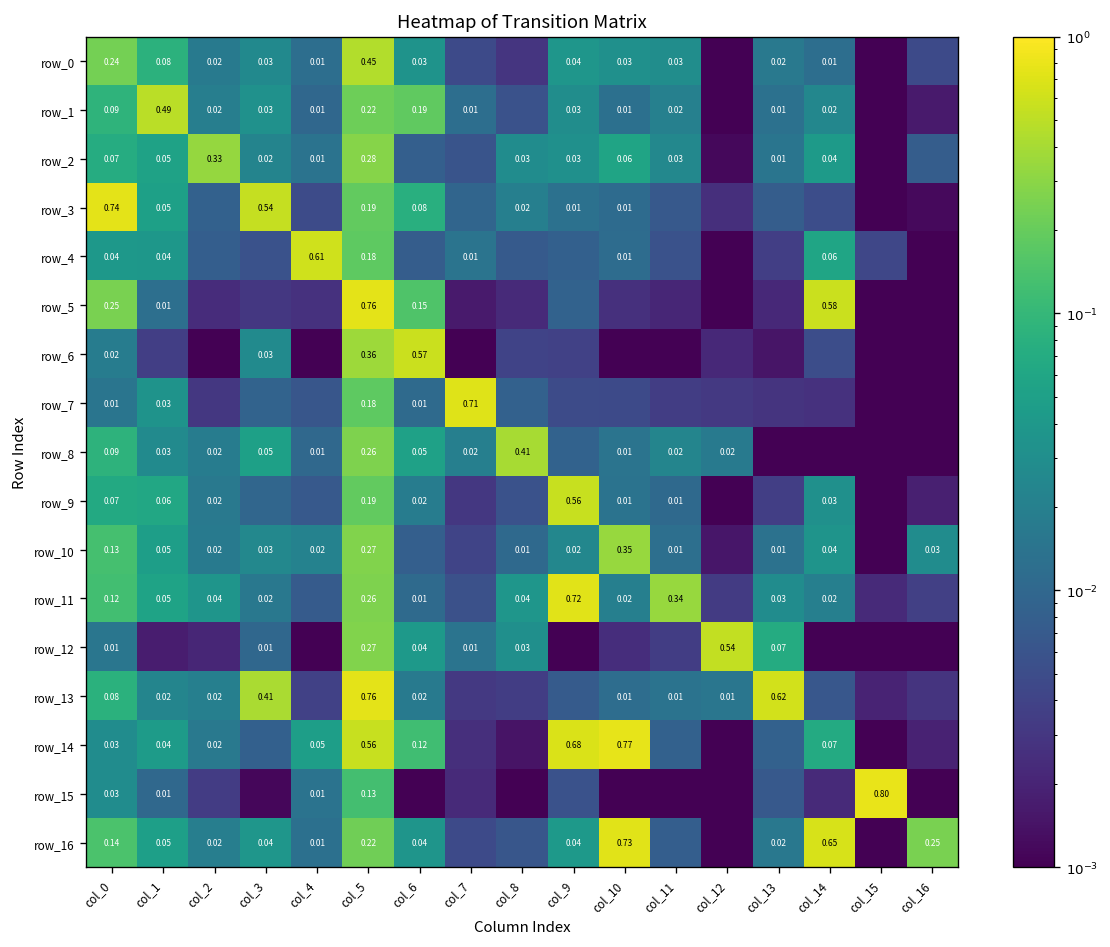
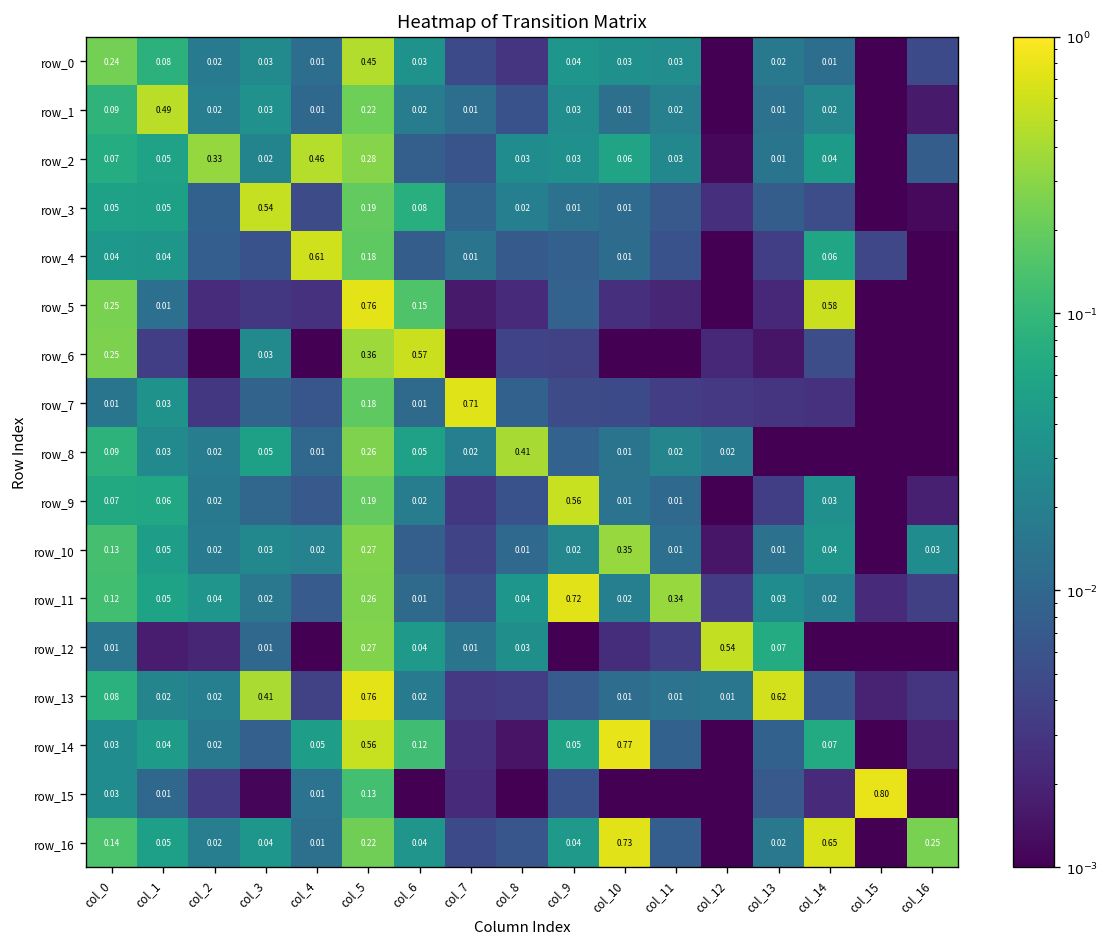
  {
    "row_0": {
      "col_0": 0.24,
      "col_1": 0.08,
      "col_2": 0.02,
      "col_3": 0.03,
      "col_4": 0.01,
      "col_5": 0.45,
      "col_6": 0.03,
      "col_9": 0.04,
      "col_10": 0.03,
      "col_11": 0.03,
      "col_13": 0.02,
      "col_14": 0.01
    },
    "row_1": {
      "col_0": 0.09,
      "col_1": 0.49,
      "col_2": 0.02,
      "col_3": 0.03,
      "col_4": 0.01,
      "col_5": 0.22,
-     "col_6": 0.19,
+     "col_6": 0.02,
      "col_7": 0.01,
      "col_9": 0.03,
      "col_10": 0.01,
      "col_11": 0.02,
      "col_13": 0.01,
      "col_14": 0.02
    },
    "row_2": {
      "col_0": 0.07,
      "col_1": 0.05,
      "col_2": 0.33,
      "col_3": 0.02,
-     "col_4": 0.01,
+     "col_4": 0.46,
      "col_5": 0.28,
      "col_8": 0.03,
      "col_9": 0.03,
      "col_10": 0.06,
      "col_11": 0.03,
      "col_13": 0.01,
      "col_14": 0.04
    },
    "row_3": {
-     "col_0": 0.74,
+     "col_0": 0.05,
      "col_1": 0.05,
      "col_3": 0.54,
      "col_5": 0.19,
      "col_6": 0.08,
      "col_8": 0.02,
      "col_9": 0.01,
      "col_10": 0.01
    },
    "row_4": {
      "col_0": 0.04,
      "col_1": 0.04,
      "col_4": 0.61,
      "col_5": 0.18,
      "col_7": 0.01,
      "col_10": 0.01,
      "col_14": 0.06
    },
    "row_5": {
      "col_0": 0.25,
      "col_1": 0.01,
      "col_5": 0.76,
      "col_6": 0.15,
      "col_14": 0.58
    },
    "row_6": {
-     "col_0": 0.02,
+     "col_0": 0.25,
      "col_3": 0.03,
      "col_5": 0.36,
      "col_6": 0.57
    },
    "row_7": {
      "col_0": 0.01,
      "col_1": 0.03,
      "col_5": 0.18,
      "col_6": 0.01,
      "col_7": 0.71
    },
    "row_8": {
      "col_0": 0.09,
      "col_1": 0.03,
      "col_2": 0.02,
      "col_3": 0.05,
      "col_4": 0.01,
      "col_5": 0.26,
      "col_6": 0.05,
      "col_7": 0.02,
      "col_8": 0.41,
      "col_10": 0.01,
      "col_11": 0.02,
      "col_12": 0.02
    },
    "row_9": {
      "col_0": 0.07,
      "col_1": 0.06,
      "col_2": 0.02,
      "col_5": 0.19,
      "col_6": 0.02,
      "col_9": 0.56,
      "col_10": 0.01,
      "col_11": 0.01,
      "col_14": 0.03
    },
    "row_10": {
      "col_0": 0.13,
      "col_1": 0.05,
      "col_2": 0.02,
      "col_3": 0.03,
      "col_4": 0.02,
      "col_5": 0.27,
      "col_8": 0.01,
      "col_9": 0.02,
      "col_10": 0.35,
      "col_11": 0.01,
      "col_13": 0.01,
      "col_14": 0.04,
      "col_16": 0.03
    },
    "row_11": {
      "col_0": 0.12,
      "col_1": 0.05,
      "col_2": 0.04,
      "col_3": 0.02,
      "col_5": 0.26,
      "col_6": 0.01,
      "col_8": 0.04,
      "col_9": 0.72,
      "col_10": 0.02,
      "col_11": 0.34,
      "col_13": 0.03,
      "col_14": 0.02
    },
    "row_12": {
      "col_0": 0.01,
      "col_3": 0.01,
      "col_5": 0.27,
      "col_6": 0.04,
      "col_7": 0.01,
      "col_8": 0.03,
      "col_12": 0.54,
      "col_13": 0.07
    },
    "row_13": {
      "col_0": 0.08,
      "col_1": 0.02,
      "col_2": 0.02,
      "col_3": 0.41,
      "col_5": 0.76,
      "col_6": 0.02,
      "col_10": 0.01,
      "col_11": 0.01,
      "col_12": 0.01,
      "col_13": 0.62
    },
    "row_14": {
      "col_0": 0.03,
      "col_1": 0.04,
      "col_2": 0.02,
      "col_4": 0.05,
      "col_5": 0.56,
      "col_6": 0.12,
-     "col_9": 0.68,
+     "col_9": 0.05,
      "col_10": 0.77,
      "col_14": 0.07
    },
    "row_15": {
      "col_0": 0.03,
      "col_1": 0.01,
      "col_4": 0.01,
      "col_5": 0.13,
      "col_15": 0.80
    },
    "row_16": {
      "col_0": 0.14,
      "col_1": 0.05,
      "col_2": 0.02,
      "col_3": 0.04,
      "col_4": 0.01,
      "col_5": 0.22,
      "col_6": 0.04,
      "col_9": 0.04,
      "col_10": 0.73,
      "col_13": 0.02,
      "col_14": 0.65,
      "col_16": 0.25
    }
  }
